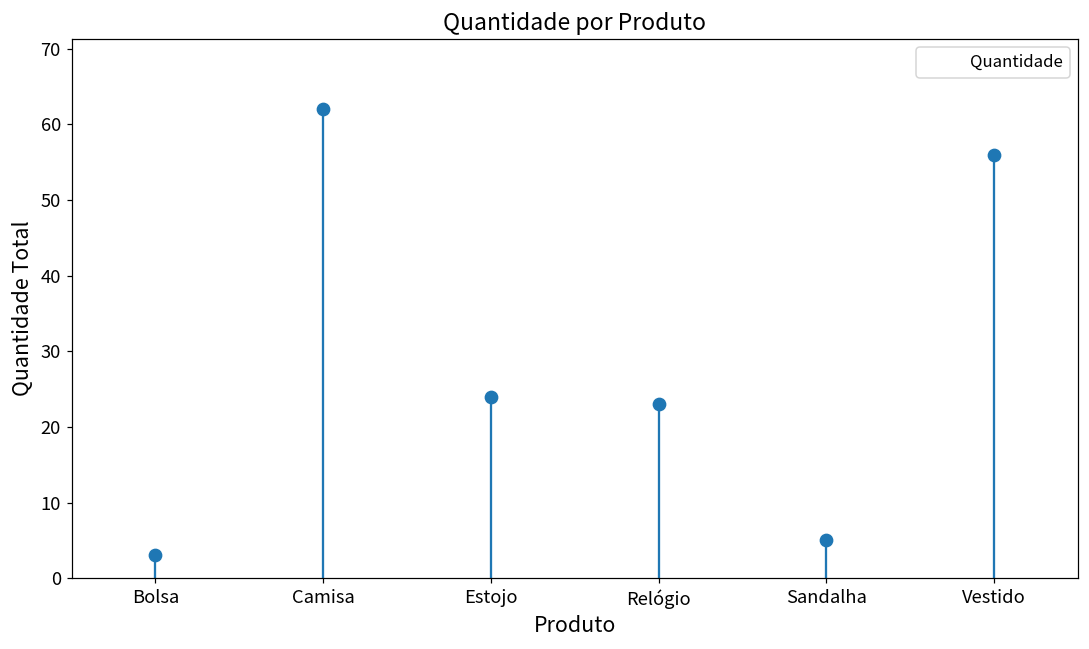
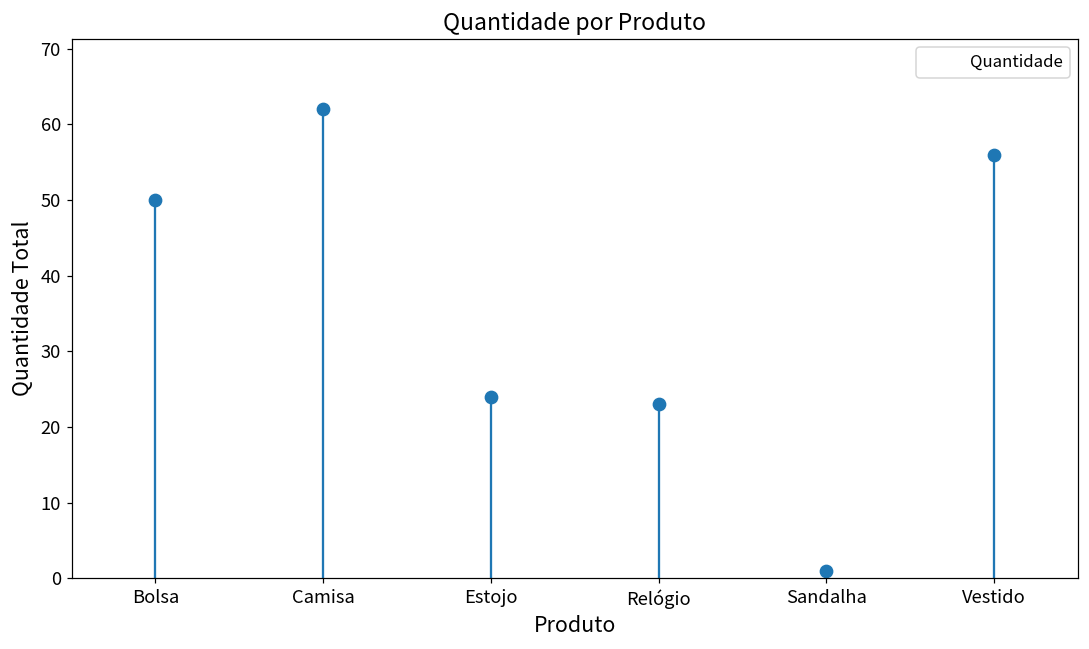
  {
    "Quantidade": {
-     "Bolsa": 3,
+     "Bolsa": 50,
      "Camisa": 62,
      "Estojo": 24,
      "Relógio": 23,
-     "Sandalha": 5,
+     "Sandalha": 1,
      "Vestido": 56
    }
  }
